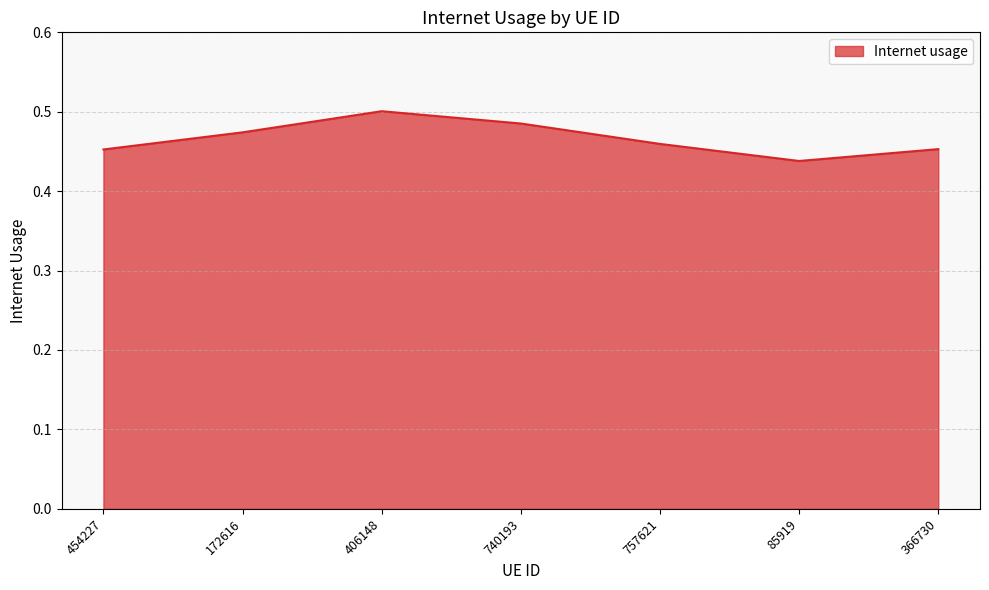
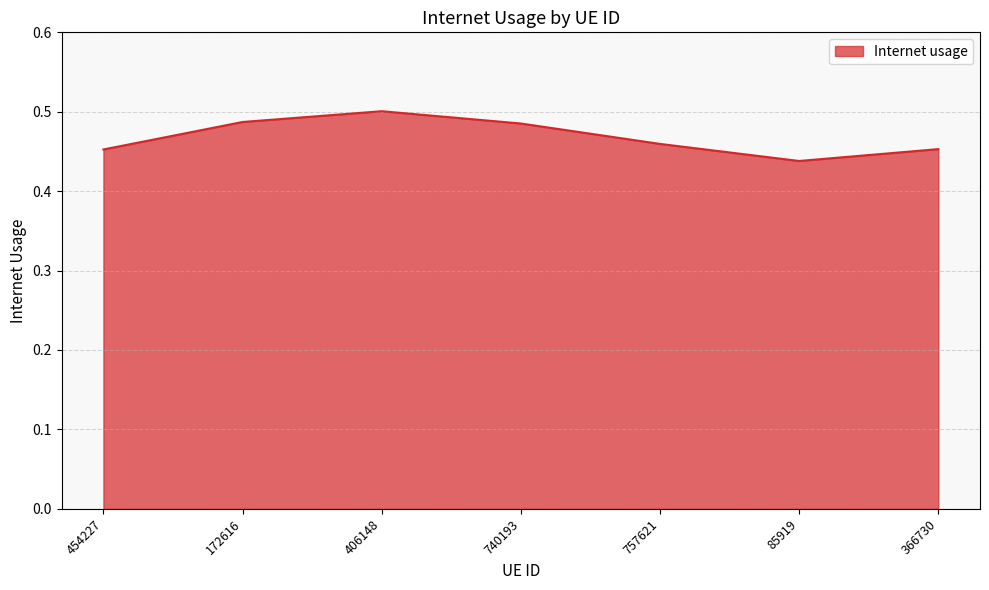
  {
    "454227": 0.45,
-   "172616": 0.47,
+   "172616": 0.49,
    "406148": 0.50,
    "740193": 0.49,
    "757621": 0.46,
    "85919": 0.44,
    "366730": 0.45
  }
